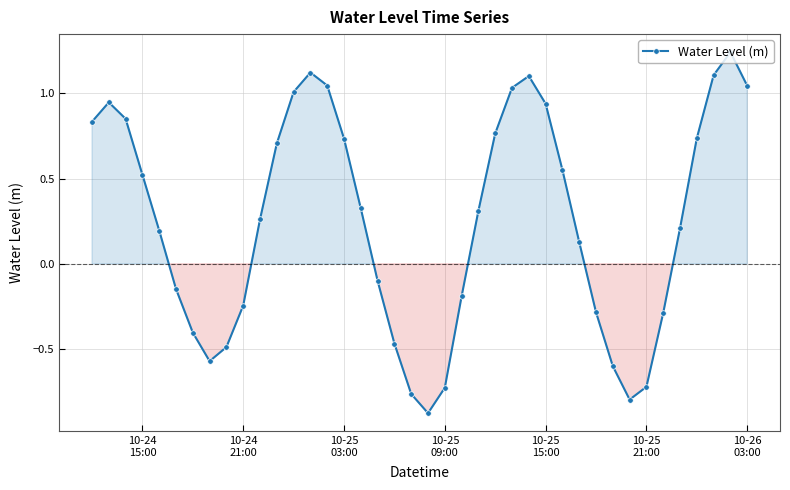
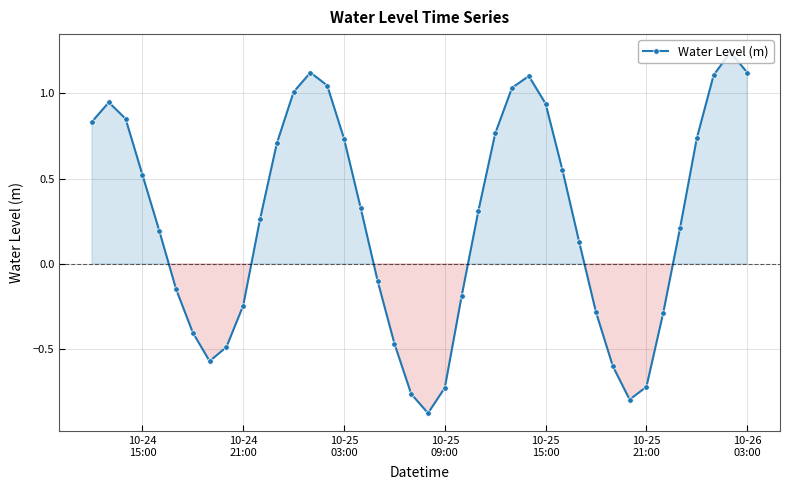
  {
    "10-24 15:00": 0.52,
    "10-24 21:00": -0.24,
    "10-25 03:00": 0.73,
    "10-25 09:00": -0.73,
    "10-25 15:00": 0.94,
    "10-25 21:00": -0.72,
-   "10-26 03:00": 1.04
+   "10-26 03:00": 1.12
  }
